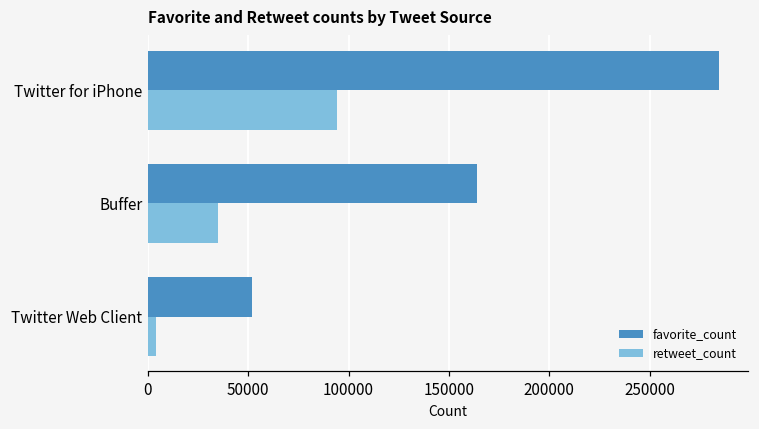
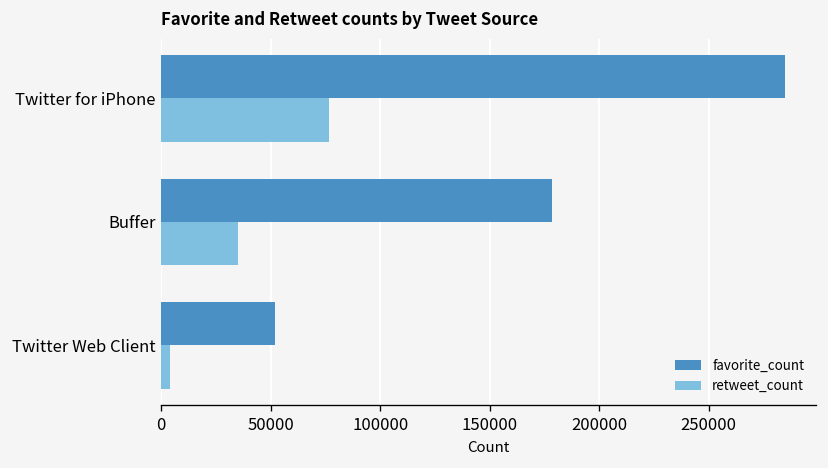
  {
    "favorite_count": {
      "Twitter for iPhone": 285000,
-     "Buffer": 164000,
+     "Buffer": 179000,
      "Twitter Web Client": 52000
    },
    "retweet_count": {
-     "Twitter for iPhone": 94000,
+     "Twitter for iPhone": 77000,
      "Buffer": 35000,
      "Twitter Web Client": 4000
    }
  }
